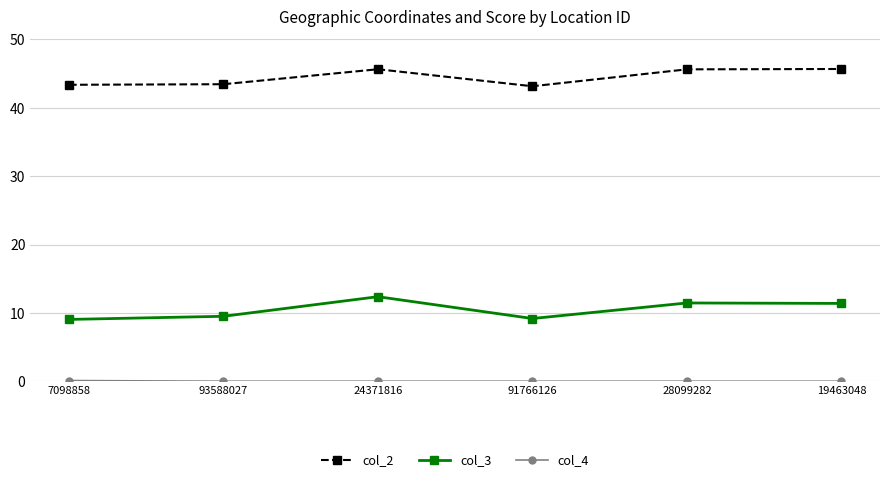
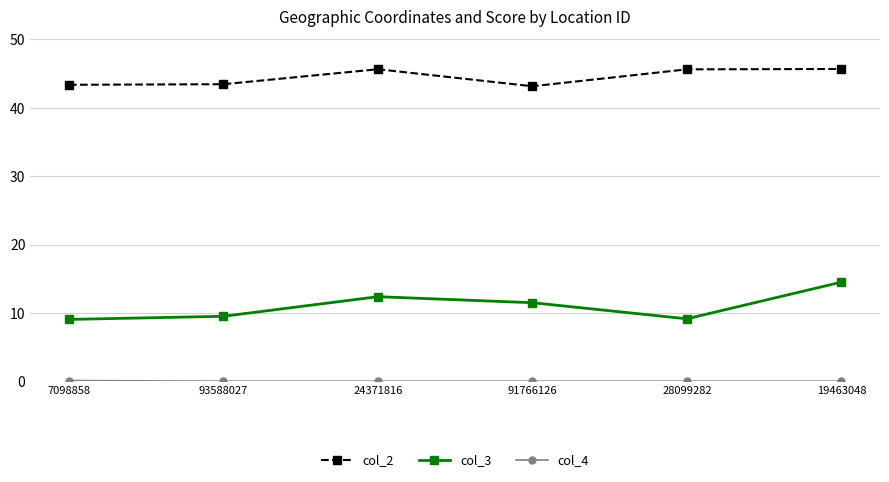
  {
    "col_2": {
      "7098858": 43,
      "93588027": 43,
      "24371816": 46,
      "91766126": 43,
      "28099282": 46,
      "19463048": 46
    },
    "col_3": {
      "7098858": 9,
      "93588027": 10,
      "24371816": 12,
-     "91766126": 9,
-     "28099282": 11,
-     "19463048": 11
+     "91766126": 11,
+     "28099282": 9,
+     "19463048": 14
    },
    "col_4": {
      "7098858": 0,
      "93588027": 0,
      "24371816": 0,
      "91766126": 0,
      "28099282": 0,
      "19463048": 0
    }
  }
